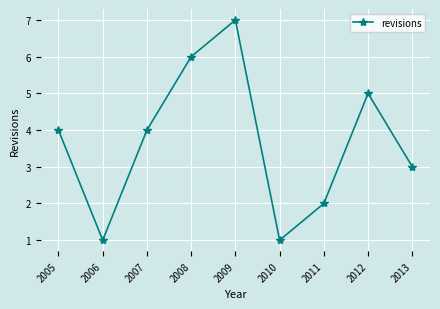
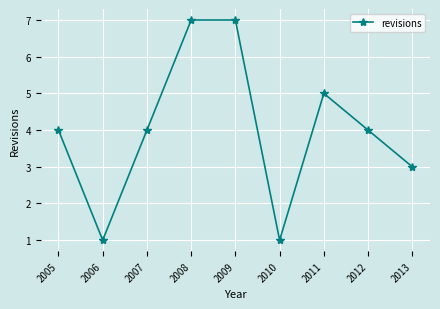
  {
    "2005": 4,
    "2006": 1,
    "2007": 4,
-   "2008": 6,
+   "2008": 7,
    "2009": 7,
    "2010": 1,
-   "2011": 2,
-   "2012": 5,
+   "2011": 5,
+   "2012": 4,
    "2013": 3
  }
